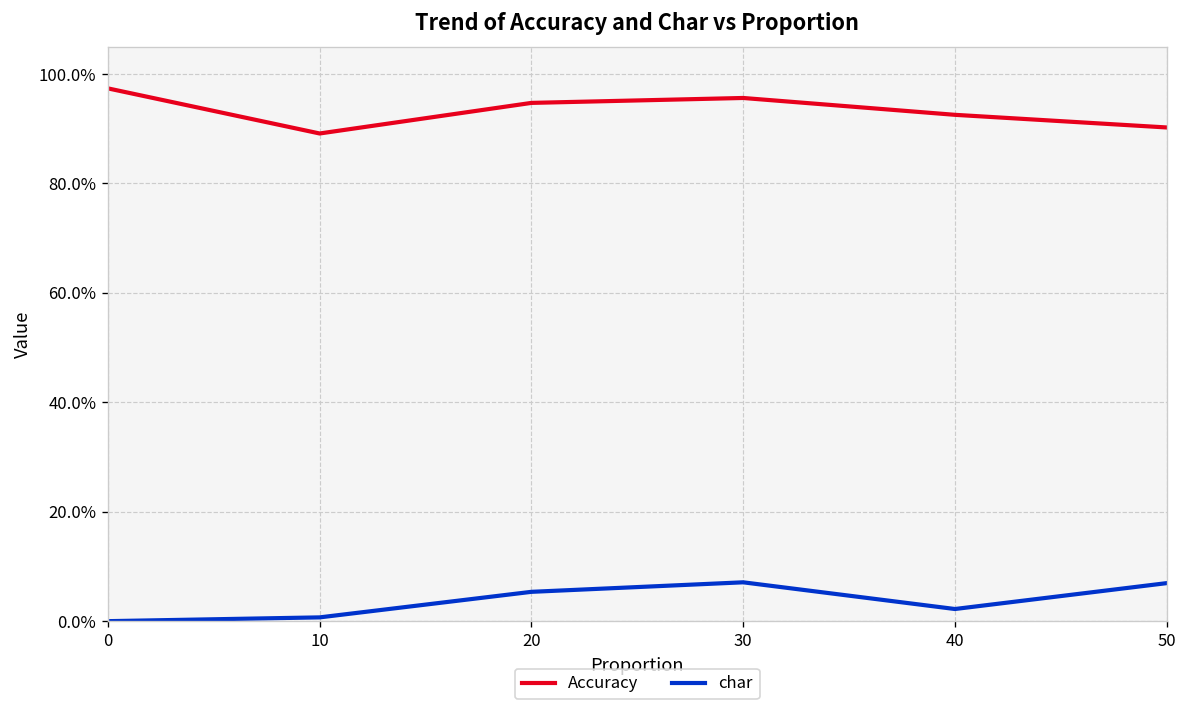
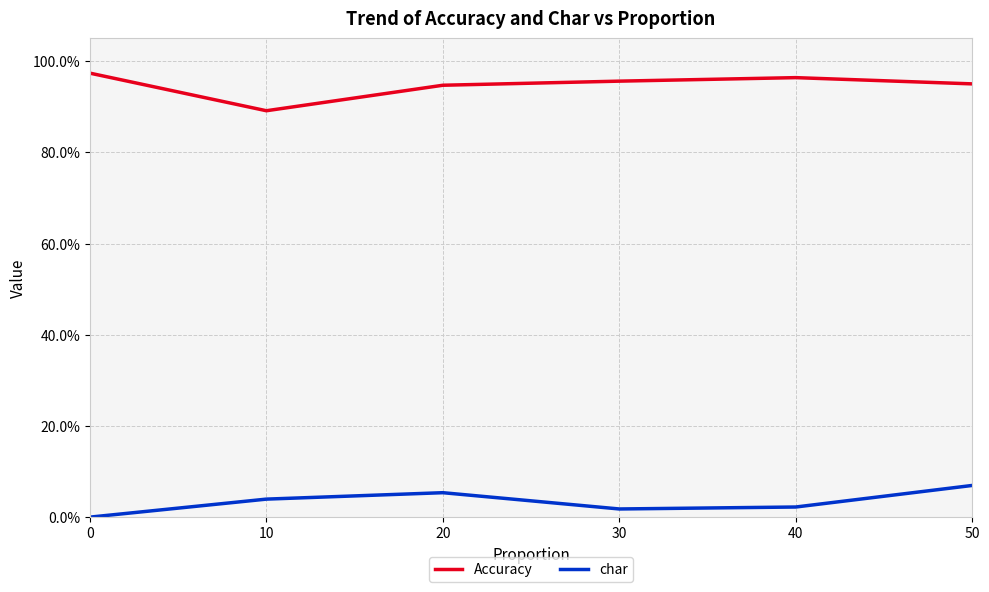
  {
    "Accuracy": {
      "0": "97%",
      "10": "89%",
      "20": "95%",
      "30": "96%",
-     "40": "93%",
-     "50": "90%"
+     "40": "96%",
+     "50": "95%"
    },
    "char": {
      "0": "0%",
-     "10": "1%",
+     "10": "4%",
      "20": "5%",
-     "30": "7%",
+     "30": "2%",
      "40": "2%",
      "50": "7%"
    }
  }
